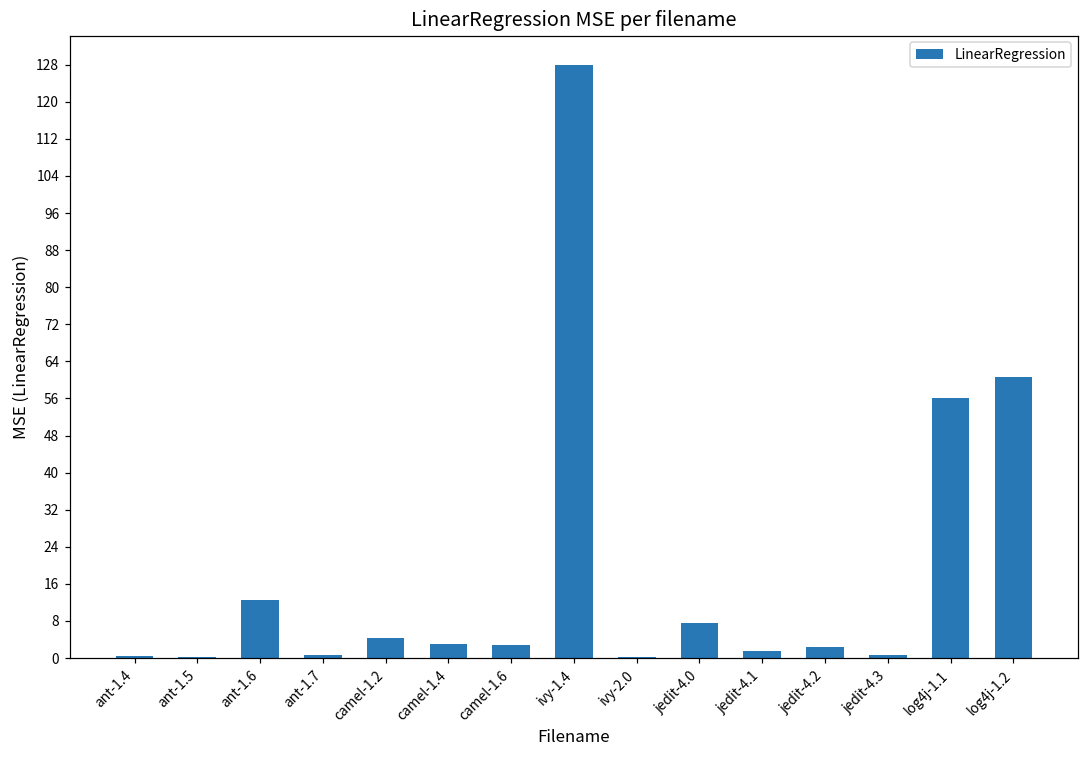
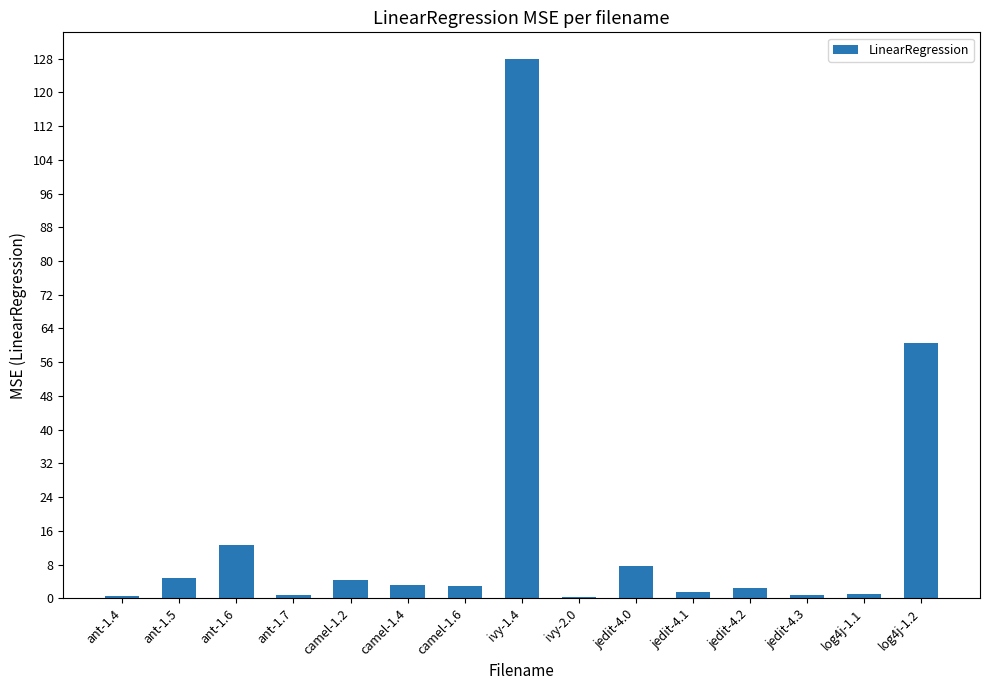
  {
-   "ant-1.5": 0,
+   "ant-1.5": 5,
    "ant-1.6": 13,
    "ant-1.7": 1,
    "camel-1.2": 4,
    "camel-1.4": 3,
    "camel-1.6": 3,
    "ivy-1.4": 128,
    "jedit-4.0": 8,
    "jedit-4.1": 2,
    "jedit-4.2": 2,
    "jedit-4.3": 1,
-   "log4j-1.1": 56,
+   "log4j-1.1": 1,
    "log4j-1.2": 61
  }
